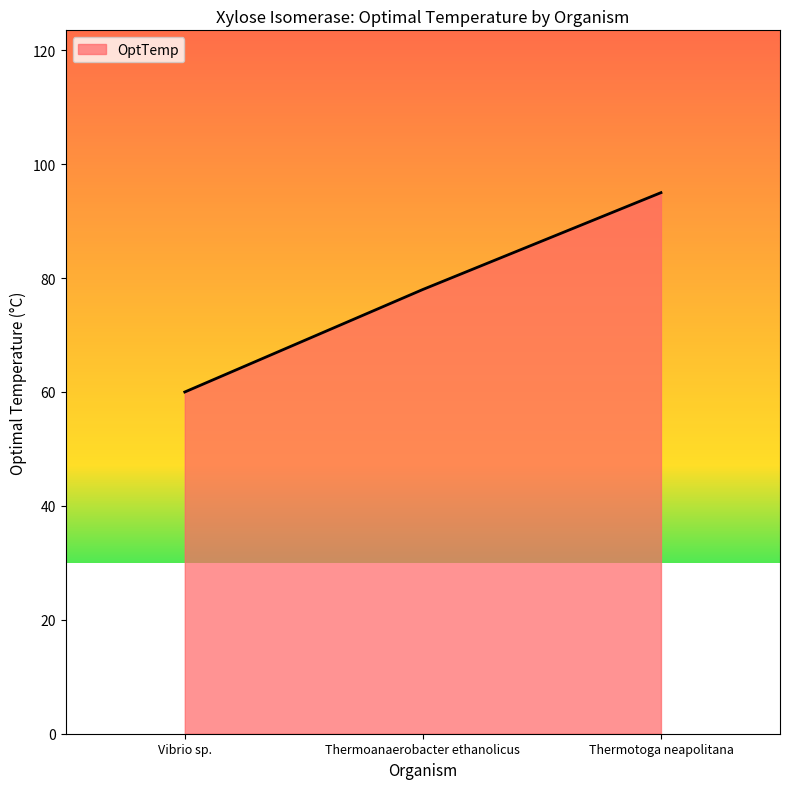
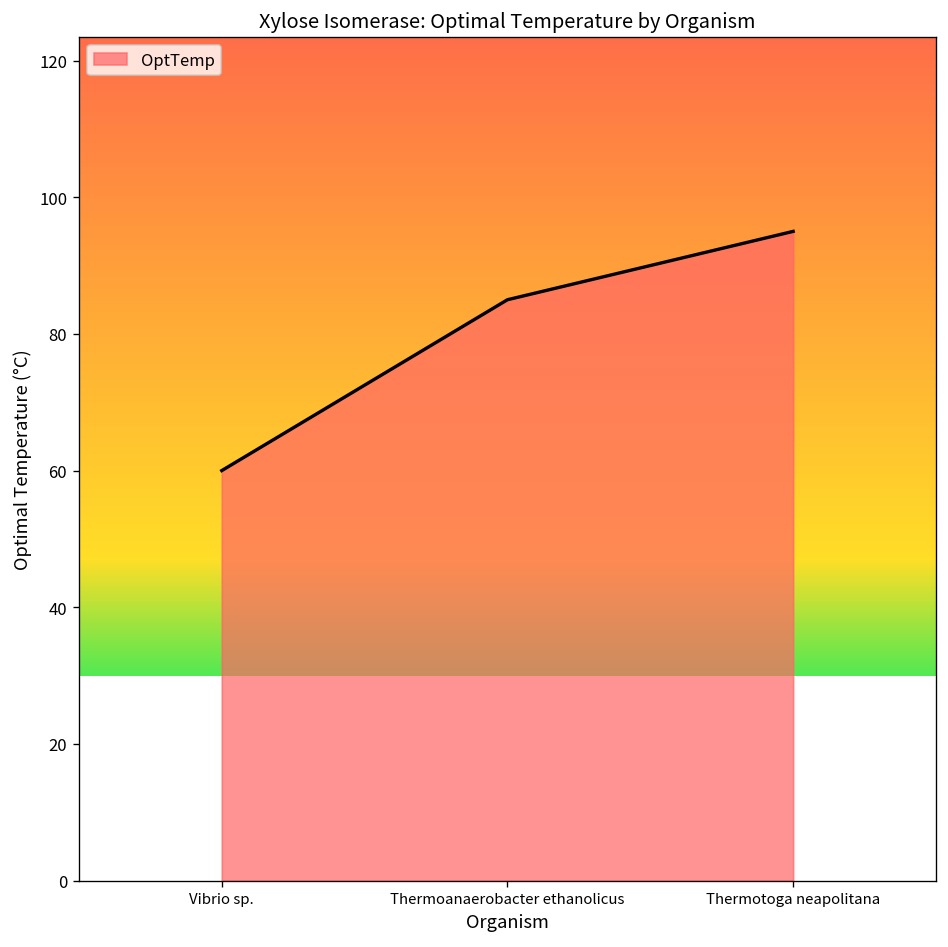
  {
    "Vibrio sp.": 60,
-   "Thermoanaerobacter ethanolicus": 78,
+   "Thermoanaerobacter ethanolicus": 85,
    "Thermotoga neapolitana": 95
  }
